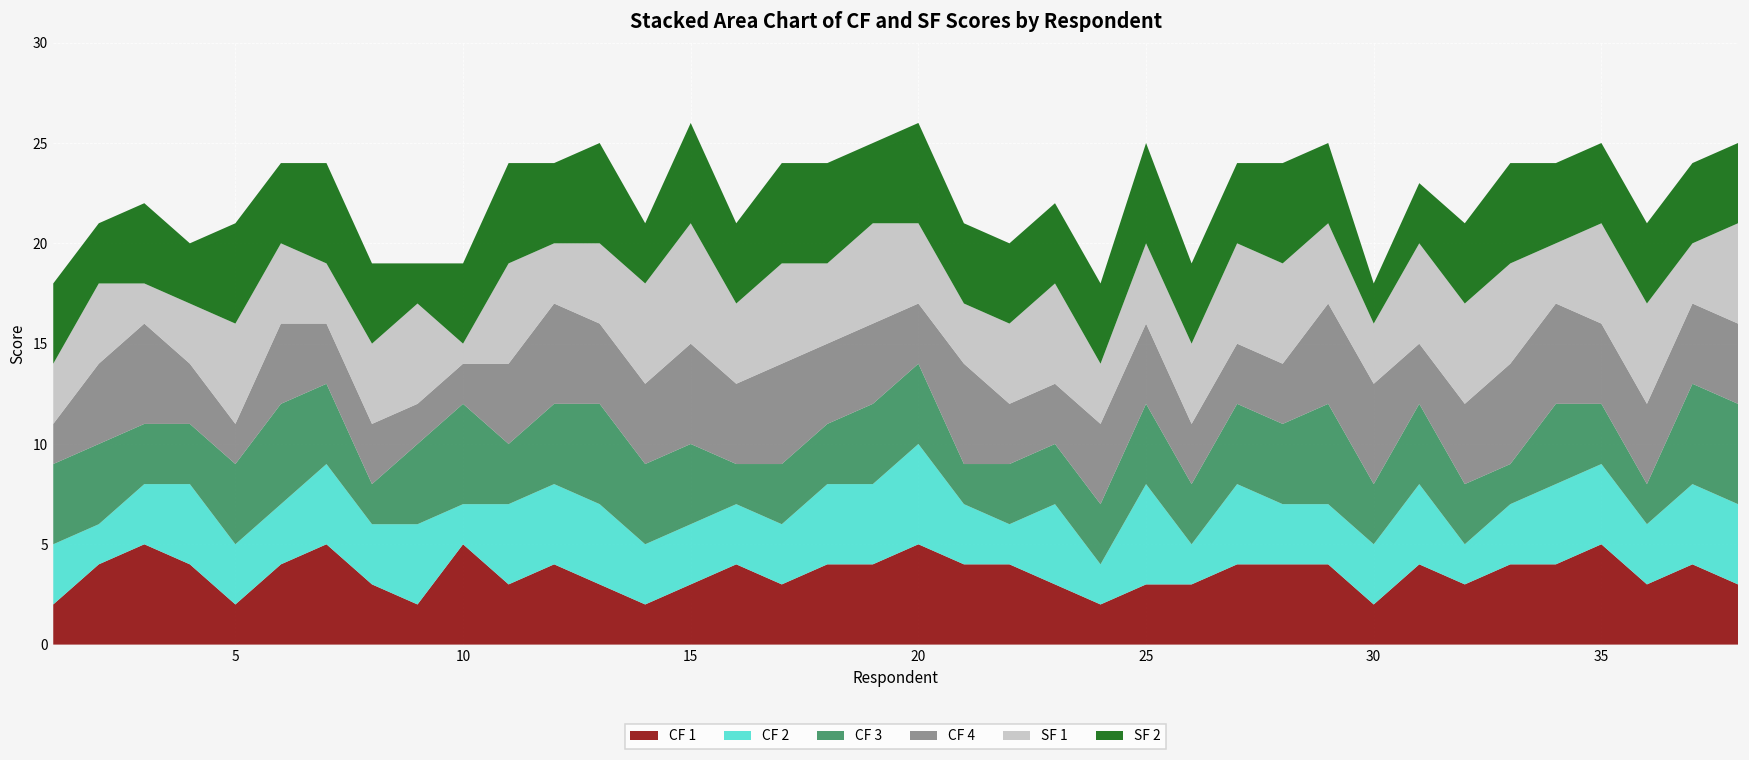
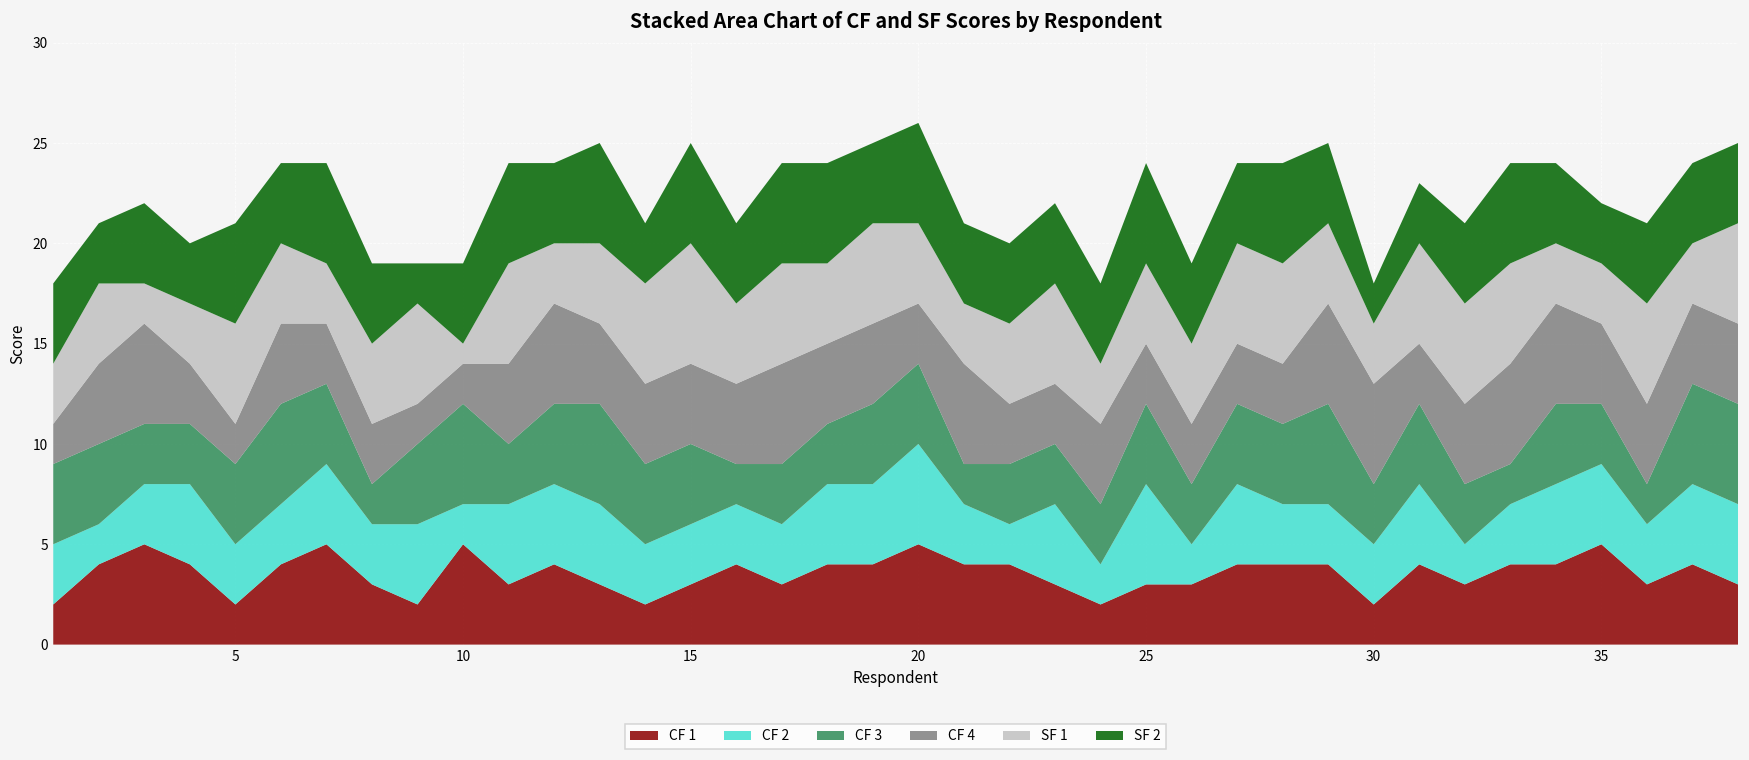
  {
    "CF 1": {
      "5": 2,
      "10": 5,
      "15": 3,
      "20": 5,
      "25": 3,
      "30": 2,
      "35": 5
    },
    "CF 4": {
-     "15": 5,
-     "25": 4
+     "15": 4,
+     "25": 3
    },
    "SF 1": {
-     "35": 5
+     "35": 3
    },
    "SF 2": {
-     "35": 4
+     "35": 3
    }
  }
